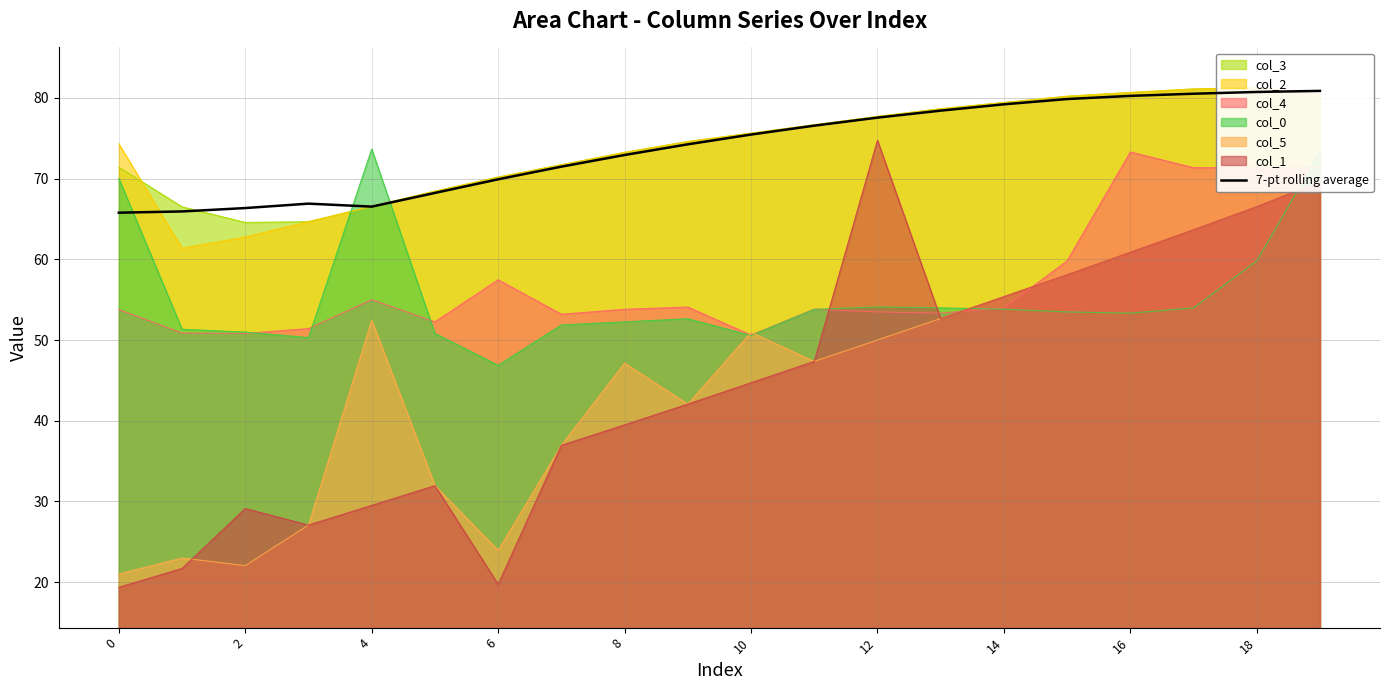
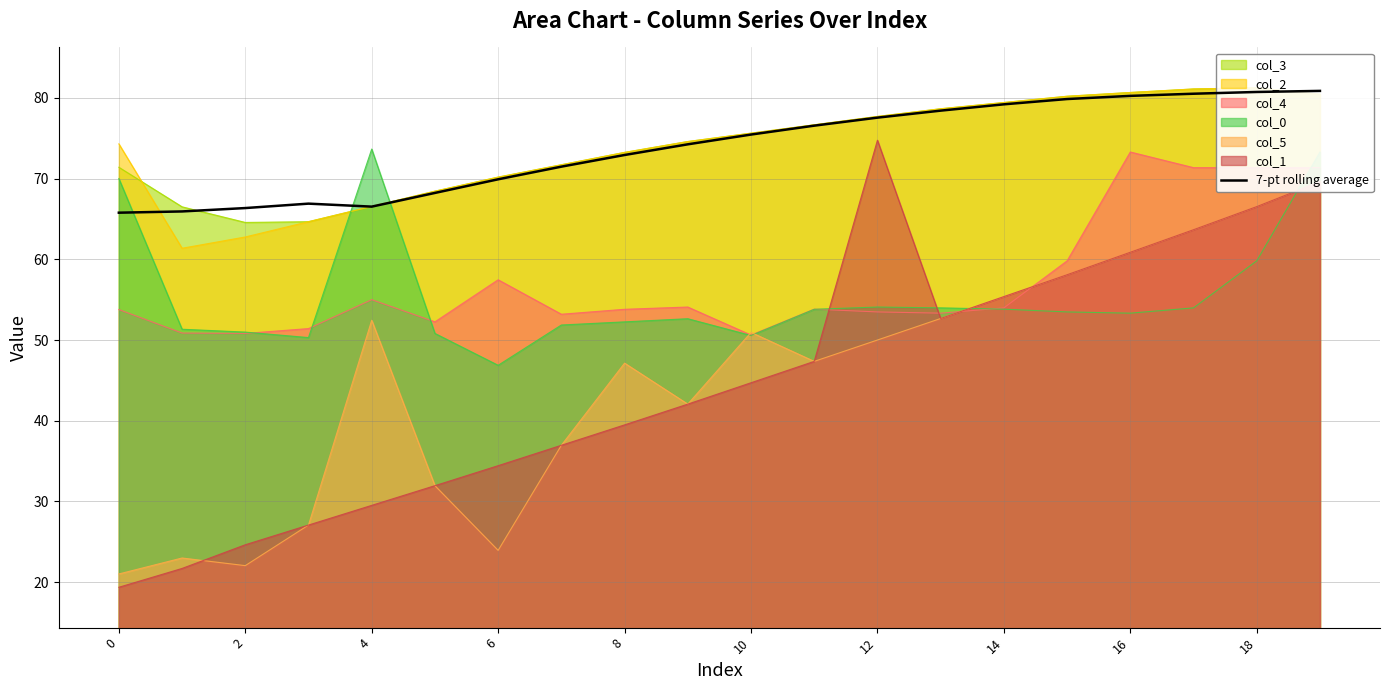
  {
    "col_3": {
      "0": 71,
      "2": 65
    },
    "col_2": {
      "0": 74,
      "2": 63
    },
    "col_4": {
      "0": 54,
      "4": 55,
      "6": 57,
      "8": 54,
      "12": 53,
      "16": 73
    },
    "col_0": {
      "0": 70,
      "4": 74,
      "6": 47,
      "8": 52,
      "12": 54,
      "16": 53,
      "18": 60
    },
    "col_5": {
      "0": 21,
      "2": 22,
      "4": 52,
      "6": 24,
      "8": 47,
      "10": 51,
      "12": 50
    },
    "col_1": {
      "0": 19,
-     "2": 29,
+     "2": 25,
      "4": 30,
-     "6": 20,
+     "6": 34,
      "8": 39,
      "10": 45,
      "12": 75
    },
    "7-pt rolling average": {
      "0": 66,
      "2": 66,
      "8": 73,
      "16": 80
    }
  }
